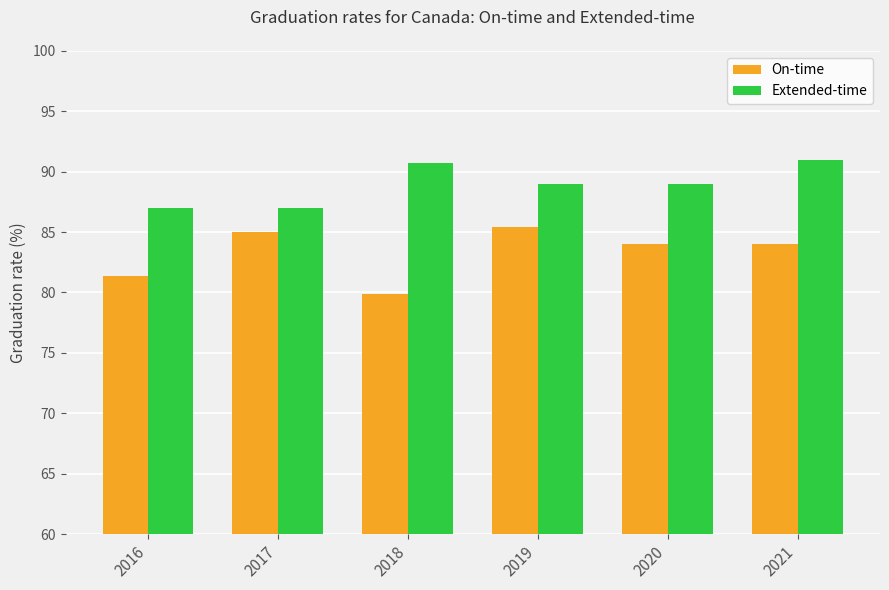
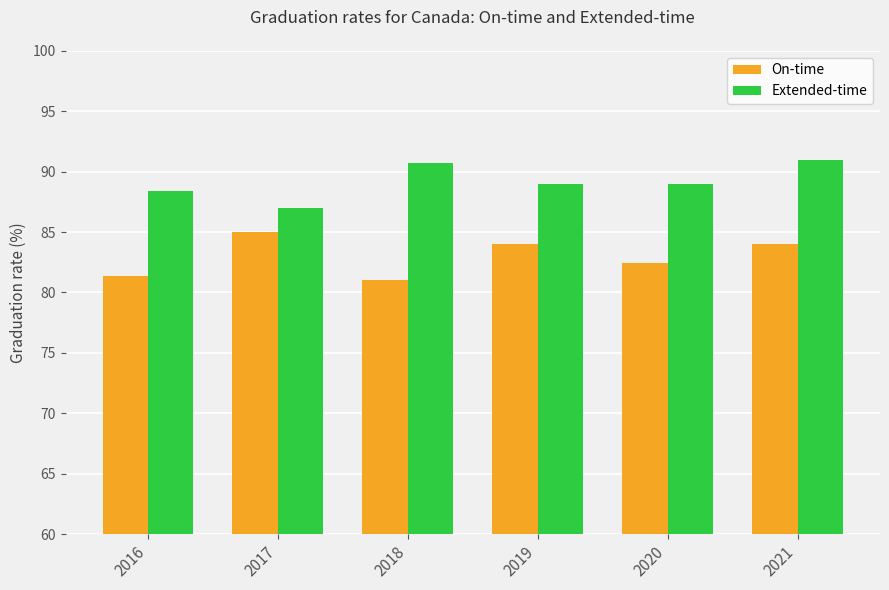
  {
    "On-time": {
      "2016": 81.4,
      "2017": 85.0,
-     "2018": 79.9,
-     "2019": 85.4,
-     "2020": 84.0,
+     "2018": 81.0,
+     "2019": 84.0,
+     "2020": 82.4,
      "2021": 84.0
    },
    "Extended-time": {
-     "2016": 87.0,
+     "2016": 88.4,
      "2017": 87.0,
      "2018": 90.7,
      "2019": 89.0,
      "2020": 89.0,
      "2021": 91.0
    }
  }
